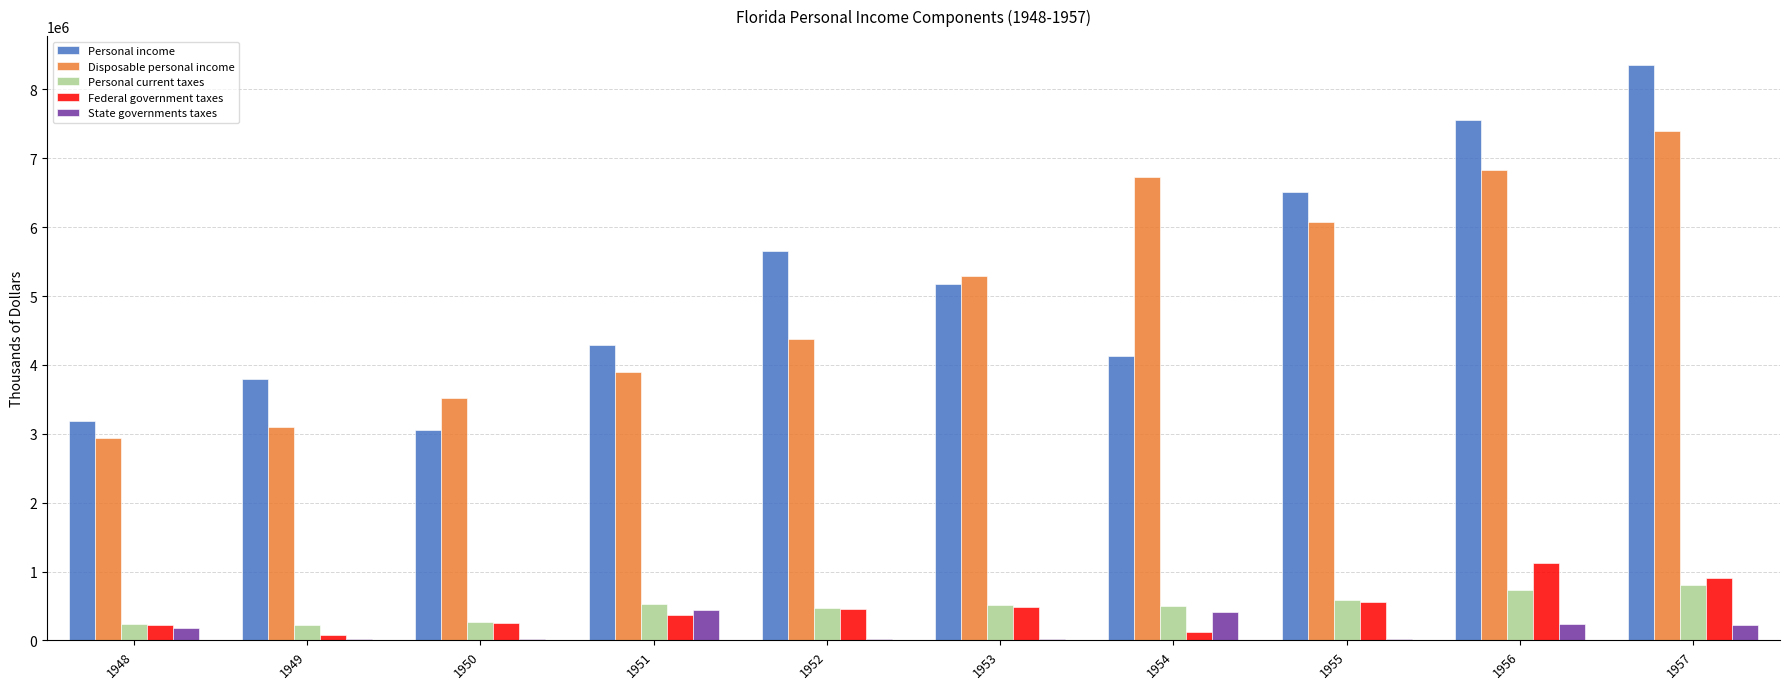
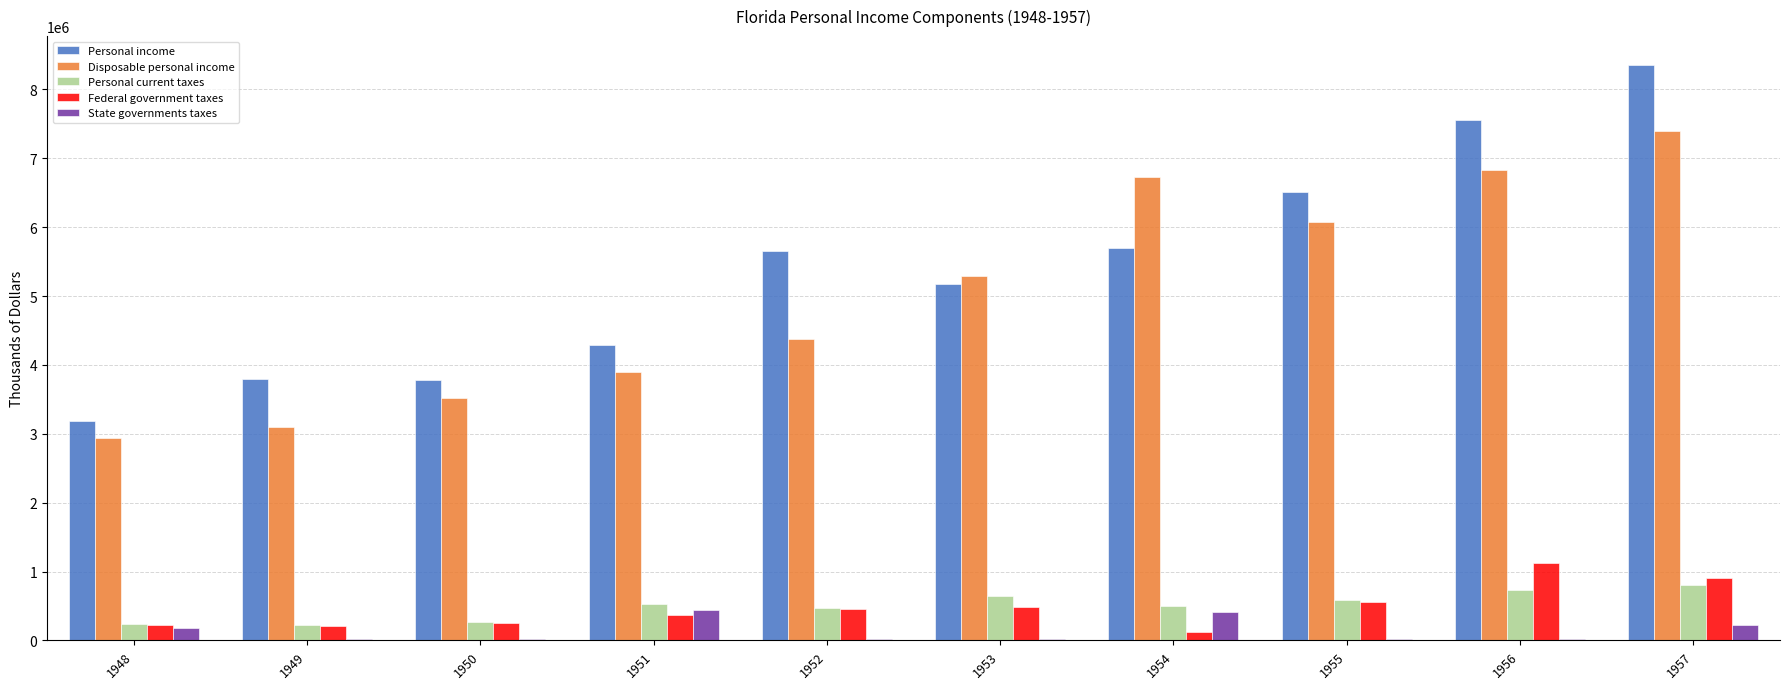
  {
    "Personal income": {
      "1948": 3200000,
      "1949": 3800000,
-     "1950": 3100000,
+     "1950": 3800000,
      "1951": 4300000,
      "1952": 5700000,
      "1953": 5200000,
-     "1954": 4100000,
+     "1954": 5700000,
      "1955": 6500000,
      "1956": 7600000,
      "1957": 8400000
    },
    "Disposable personal income": {
      "1948": 2900000,
      "1949": 3100000,
      "1950": 3500000,
      "1951": 3900000,
      "1952": 4400000,
      "1953": 5300000,
      "1954": 6700000,
      "1955": 6100000,
      "1956": 6800000,
      "1957": 7400000
    },
    "Personal current taxes": {
      "1948": 200000,
      "1949": 200000,
      "1950": 300000,
      "1951": 500000,
      "1952": 500000,
-     "1953": 500000,
+     "1953": 600000,
      "1954": 500000,
      "1955": 600000,
      "1956": 700000,
      "1957": 800000
    },
    "Federal government taxes": {
      "1948": 200000,
-     "1949": 100000,
+     "1949": 200000,
      "1950": 200000,
      "1951": 400000,
      "1952": 500000,
      "1953": 500000,
      "1954": 100000,
      "1955": 600000,
      "1956": 1100000,
      "1957": 900000
    },
    "State governments taxes": {
      "1948": 200000,
      "1951": 400000,
      "1954": 400000,
-     "1956": 200000,
+     "1956": 0,
      "1957": 200000
    }
  }
